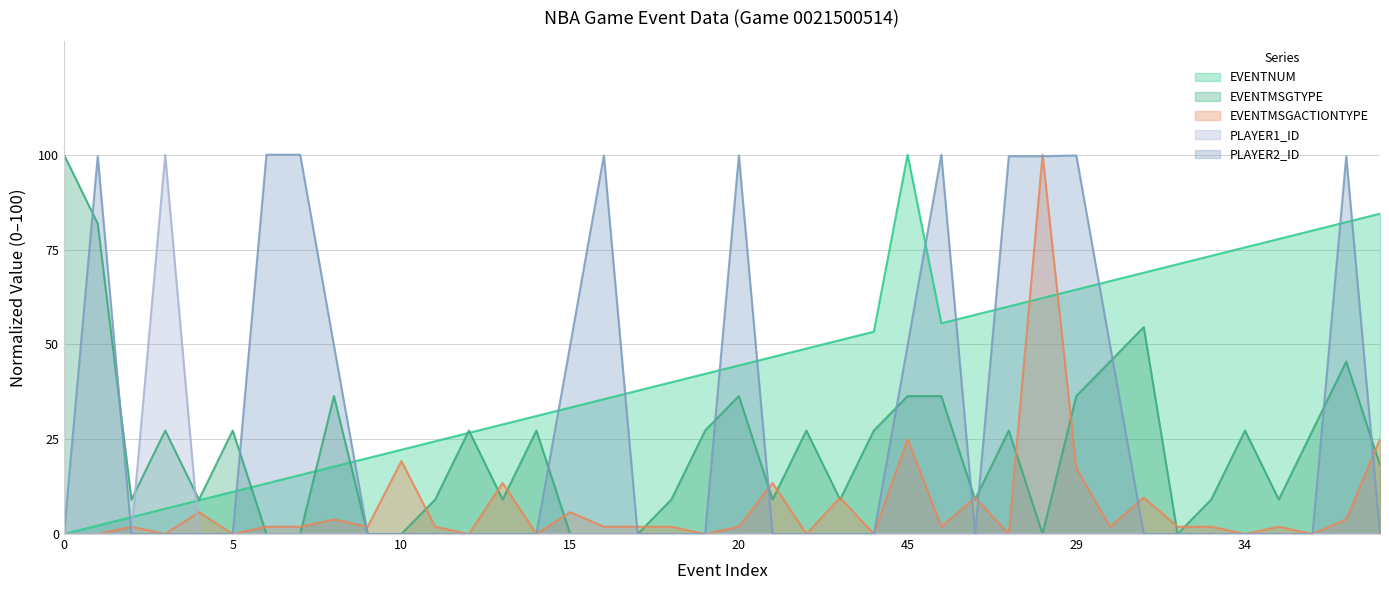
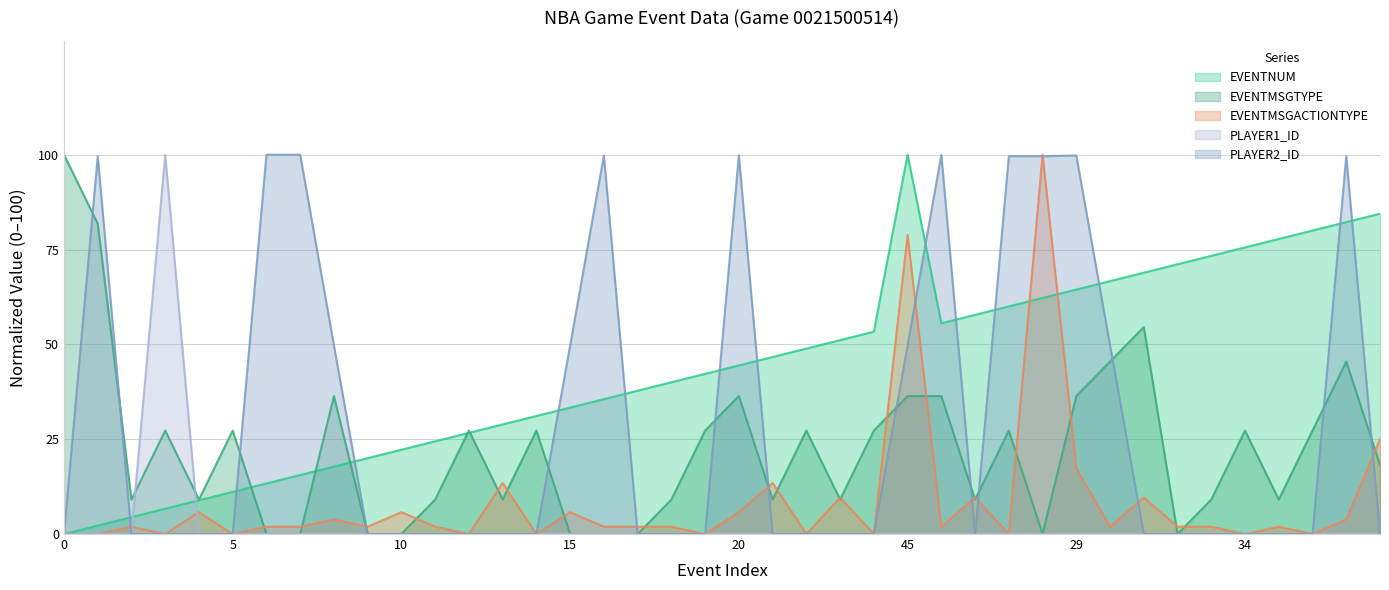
  {
    "EVENTMSGACTIONTYPE": {
-     "10": 19,
+     "10": 6,
      "15": 6,
-     "20": 2,
-     "45": 25,
+     "20": 6,
+     "45": 79,
      "29": 17
    }
  }
